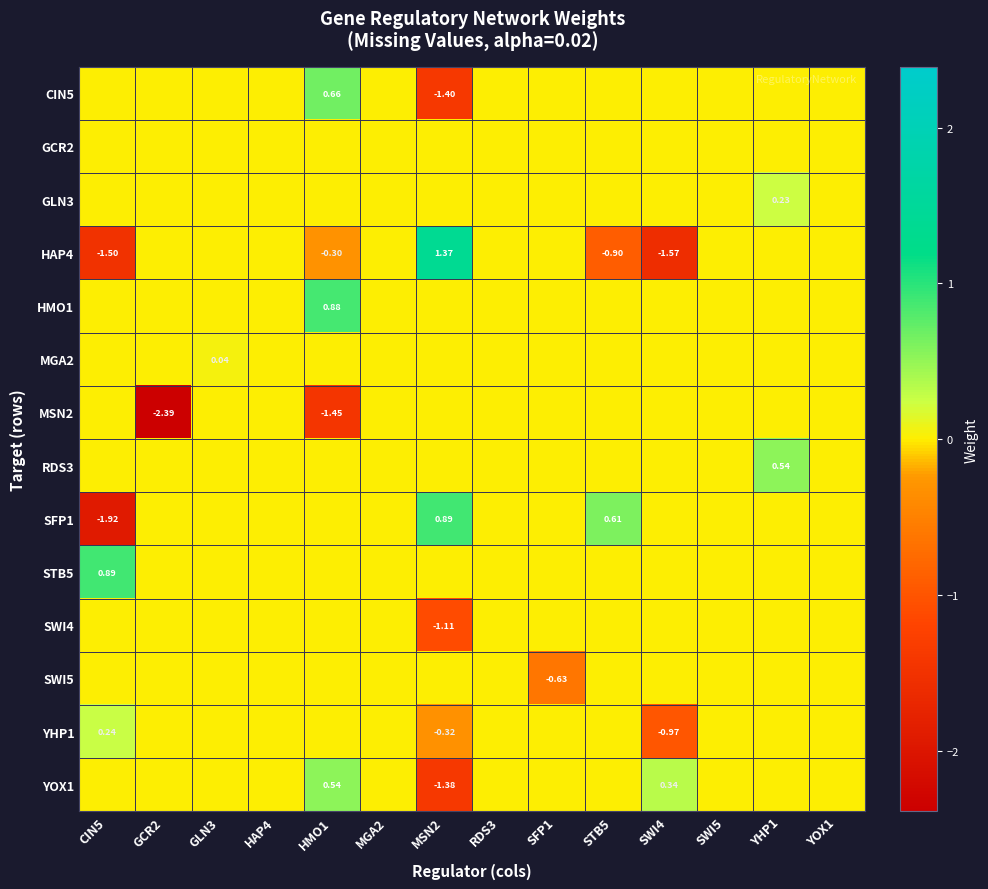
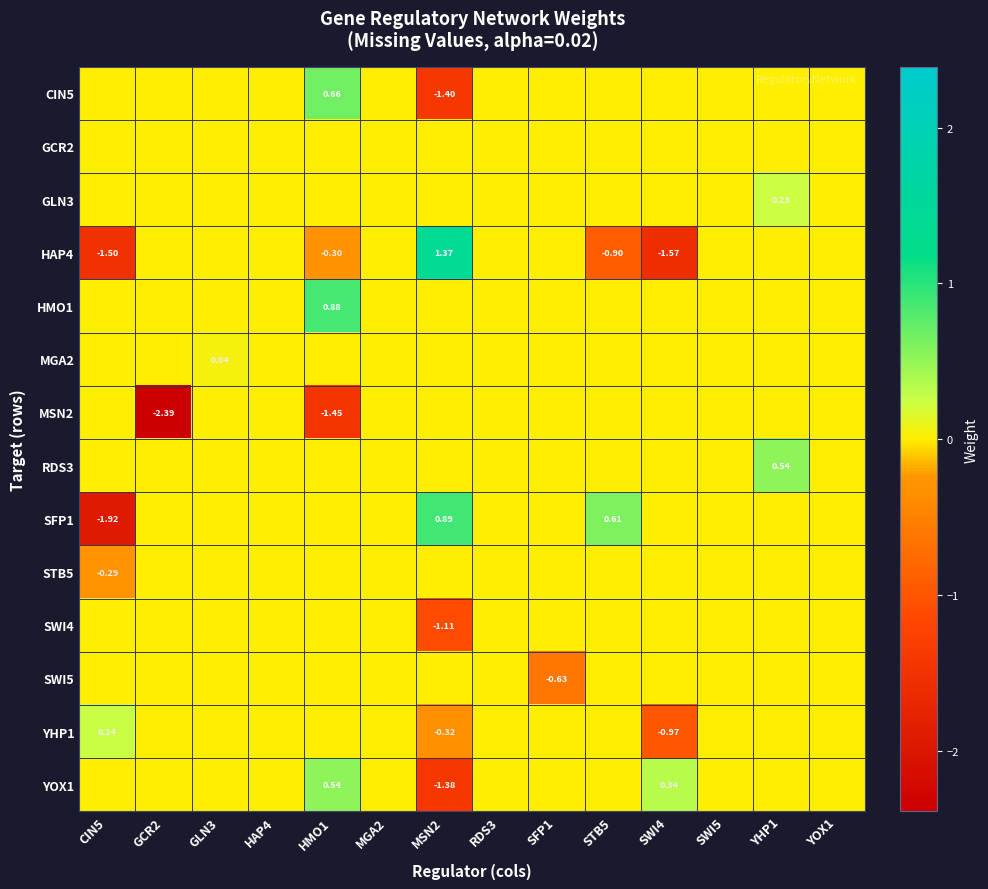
  {
    "CIN5": {
      "HMO1": 0.66,
      "MSN2": -1.40
    },
    "GLN3": {
      "YHP1": 0.23
    },
    "HAP4": {
      "CIN5": -1.50,
      "HMO1": -0.30,
      "MSN2": 1.37,
      "STB5": -0.90,
      "SWI4": -1.57
    },
    "HMO1": {
      "HMO1": 0.88
    },
    "MGA2": {
      "GLN3": 0.04
    },
    "MSN2": {
      "GCR2": -2.39,
      "HMO1": -1.45
    },
    "RDS3": {
      "YHP1": 0.54
    },
    "SFP1": {
      "CIN5": -1.92,
      "MSN2": 0.89,
      "STB5": 0.61
    },
    "STB5": {
-     "CIN5": 0.89
+     "CIN5": -0.29
    },
    "SWI4": {
      "MSN2": -1.11
    },
    "SWI5": {
      "SFP1": -0.63
    },
    "YHP1": {
      "CIN5": 0.24,
      "MSN2": -0.32,
      "SWI4": -0.97
    },
    "YOX1": {
      "HMO1": 0.54,
      "MSN2": -1.38,
      "SWI4": 0.34
    }
  }
